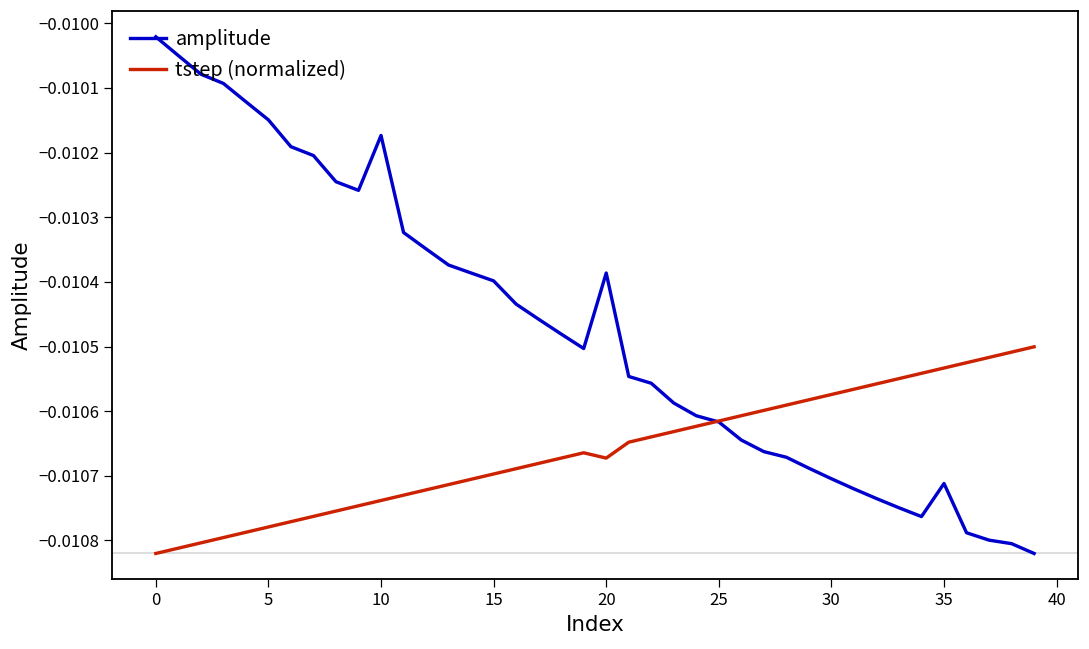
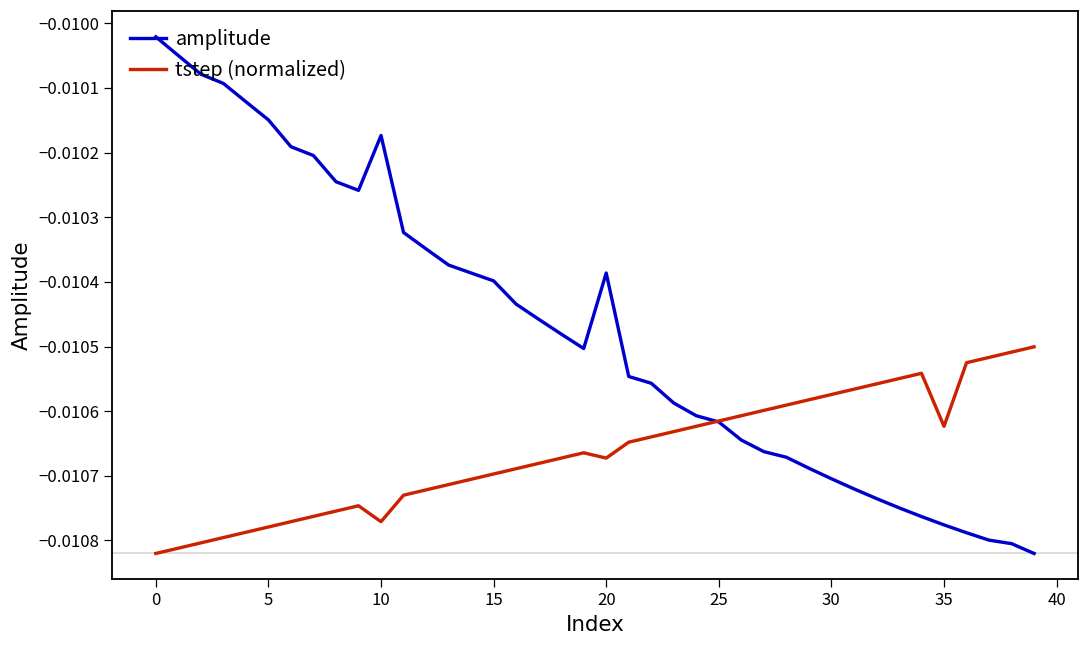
  {
    "amplitude": {
      "0": -0.01002,
      "5": -0.01015,
      "10": -0.01017,
      "15": -0.01040,
      "20": -0.01039,
      "30": -0.01070,
-     "35": -0.01071
+     "35": -0.01078
    },
    "tstep (normalized)": {
      "0": -0.01082,
      "5": -0.01078,
-     "10": -0.01074,
+     "10": -0.01077,
      "15": -0.01070,
      "20": -0.01067,
      "30": -0.01057,
-     "35": -0.01053
+     "35": -0.01062
    }
  }
